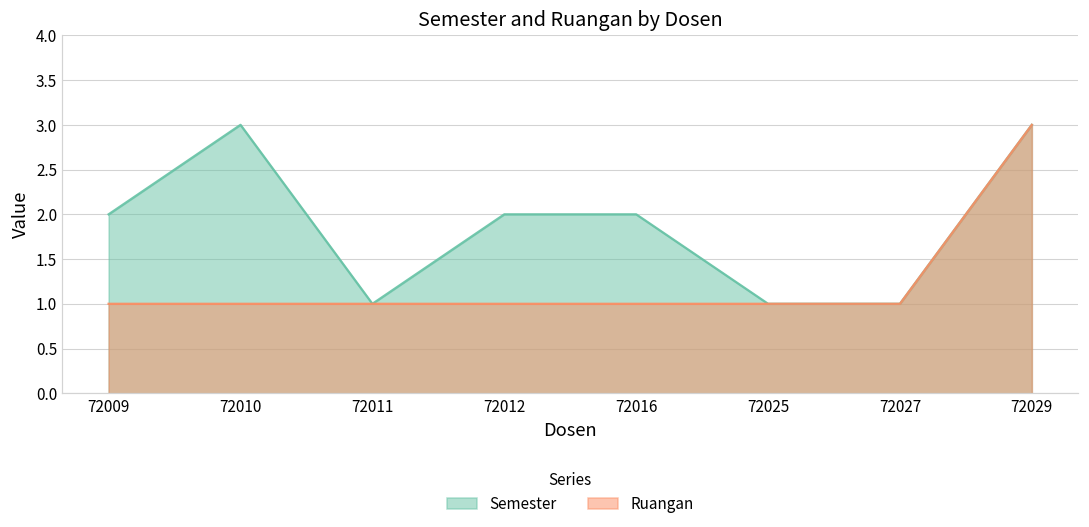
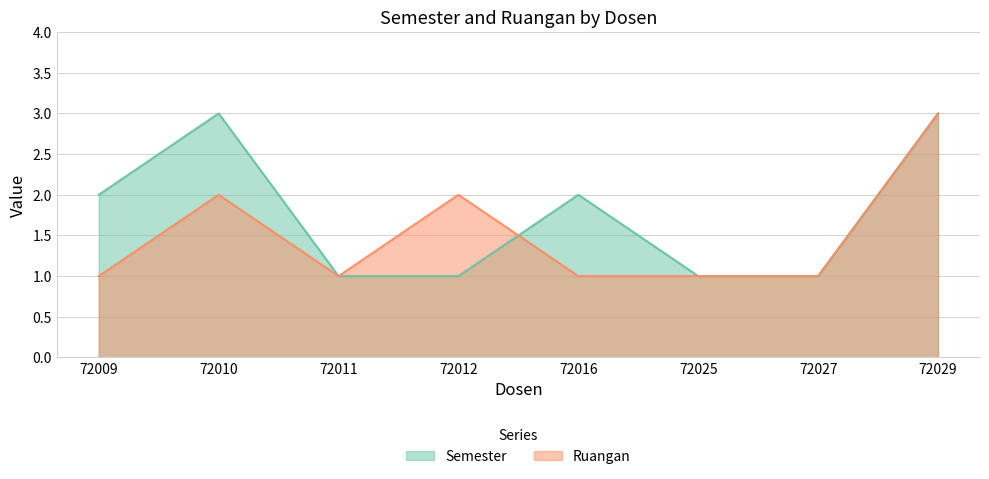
  {
    "Semester": {
      "72009": 2,
      "72010": 3,
-     "72012": 2,
+     "72012": 1,
      "72016": 2
    },
    "Ruangan": {
      "72009": 1,
-     "72010": 1,
-     "72012": 1,
+     "72010": 2,
+     "72012": 2,
      "72016": 1
    }
  }
